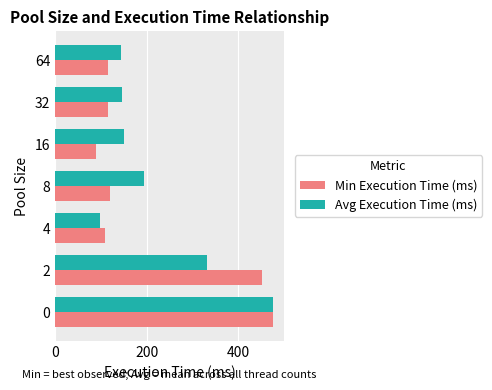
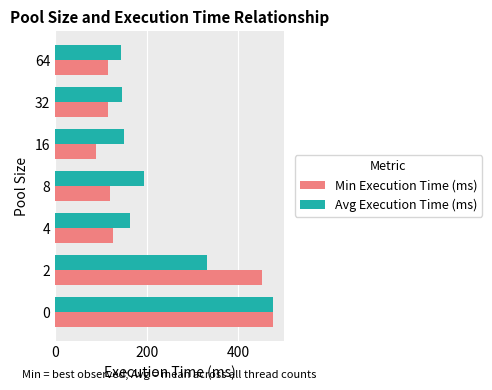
  {
    "Min Execution Time (ms)": {
      "64": 120,
      "32": 120,
      "16": 90,
      "8": 120,
-     "4": 110,
+     "4": 130,
      "2": 450,
      "0": 480
    },
    "Avg Execution Time (ms)": {
      "64": 140,
      "32": 150,
      "16": 150,
      "8": 190,
-     "4": 100,
+     "4": 160,
      "2": 330,
      "0": 480
    }
  }
